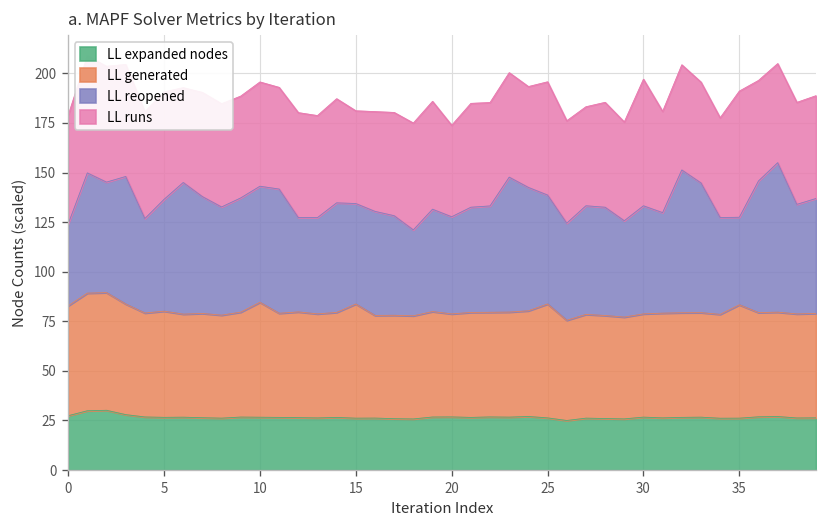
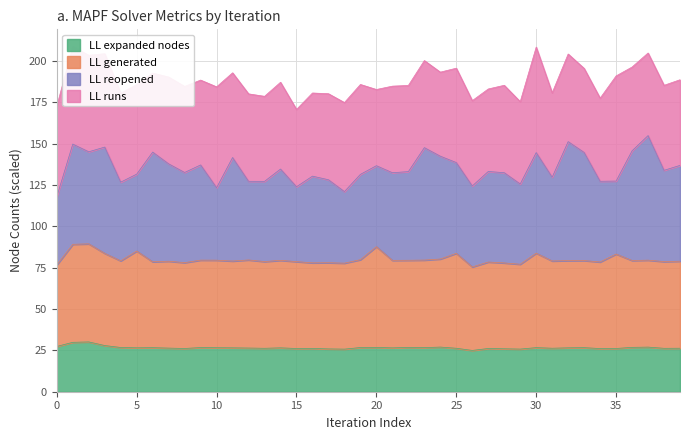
  {
    "LL expanded nodes": {
      "0": 27,
      "5": 27,
      "10": 27,
      "15": 26,
      "20": 27,
      "25": 26,
      "30": 27,
      "35": 26
    },
    "LL generated": {
-     "0": 55,
-     "5": 54,
-     "10": 58,
-     "15": 58,
-     "20": 52,
+     "0": 49,
+     "5": 59,
+     "10": 53,
+     "15": 53,
+     "20": 61,
      "25": 57,
-     "30": 52,
+     "30": 57,
      "35": 57
    },
    "LL reopened": {
      "0": 41,
-     "5": 56,
-     "10": 59,
-     "15": 51,
+     "5": 47,
+     "10": 44,
+     "15": 45,
      "20": 49,
      "25": 55,
-     "30": 54,
+     "30": 61,
      "35": 44
    },
    "LL runs": {
      "0": 55,
-     "10": 53,
+     "10": 61,
      "15": 47,
      "20": 46,
      "25": 57,
      "30": 64,
      "35": 64
    }
  }
